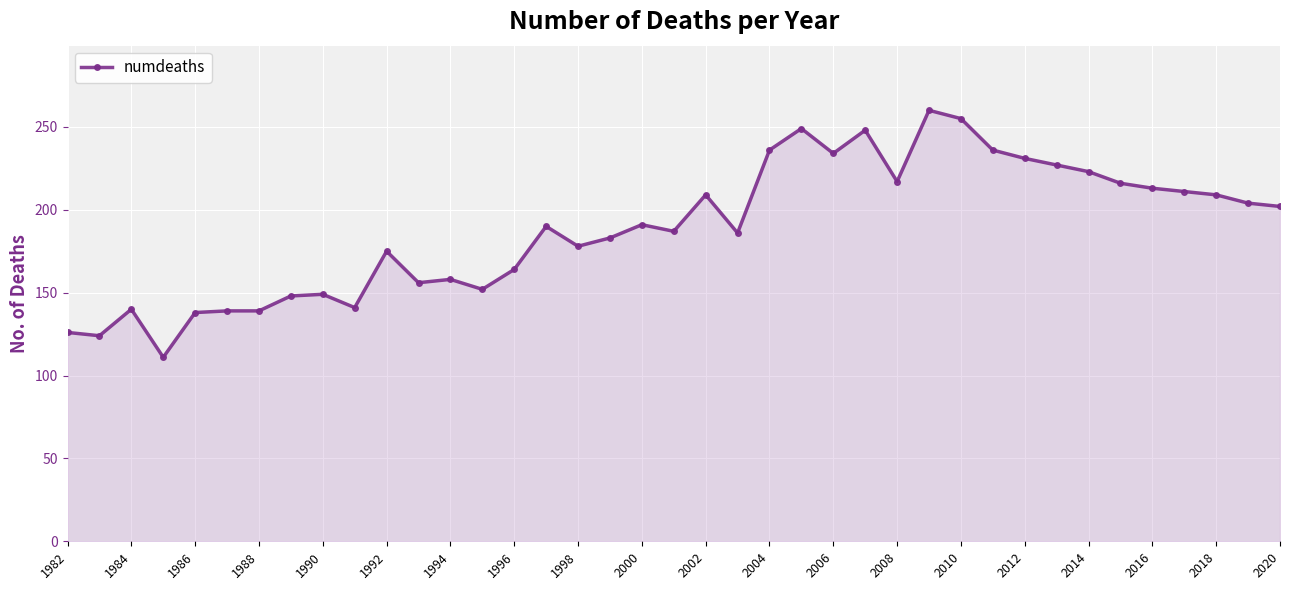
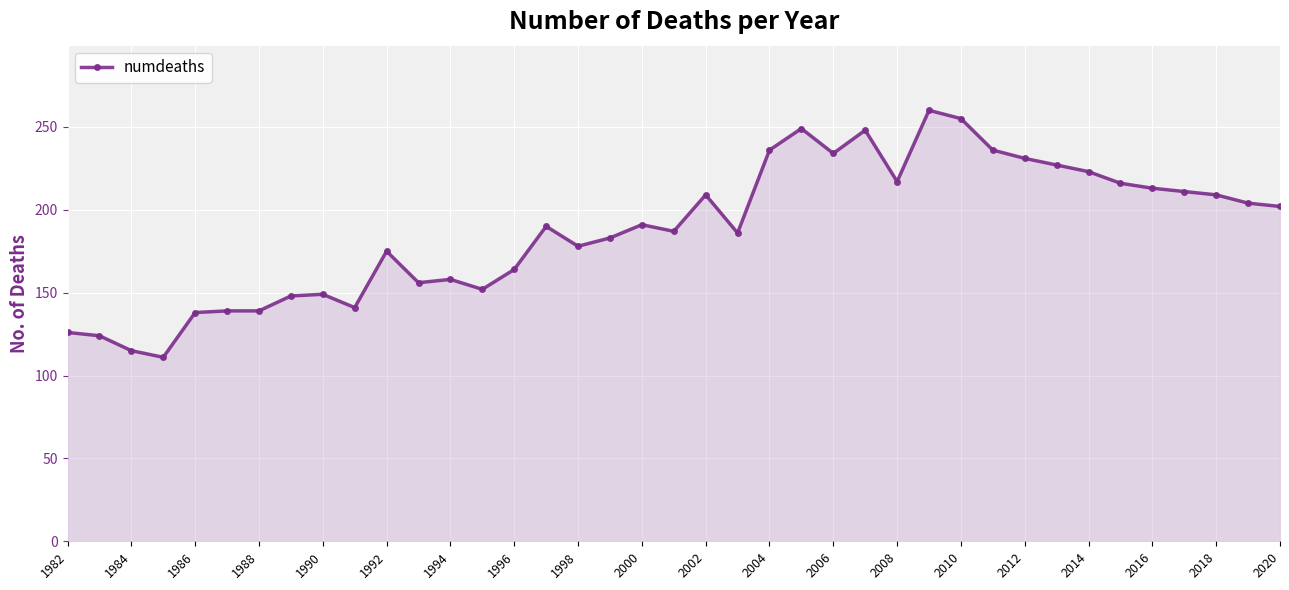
  {
    "1982": 126,
-   "1984": 140,
+   "1984": 115,
    "1986": 138,
    "1988": 139,
    "1990": 149,
    "1992": 175,
    "1994": 158,
    "1996": 164,
    "1998": 178,
    "2000": 191,
    "2002": 209,
    "2004": 236,
    "2006": 234,
    "2008": 217,
    "2010": 255,
    "2012": 231,
    "2014": 223,
    "2016": 213,
    "2018": 209,
    "2020": 202
  }
